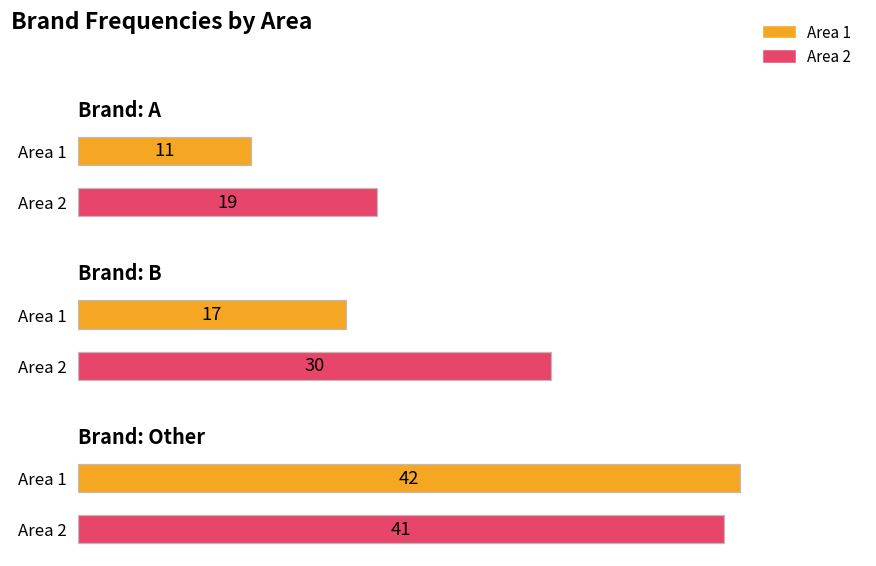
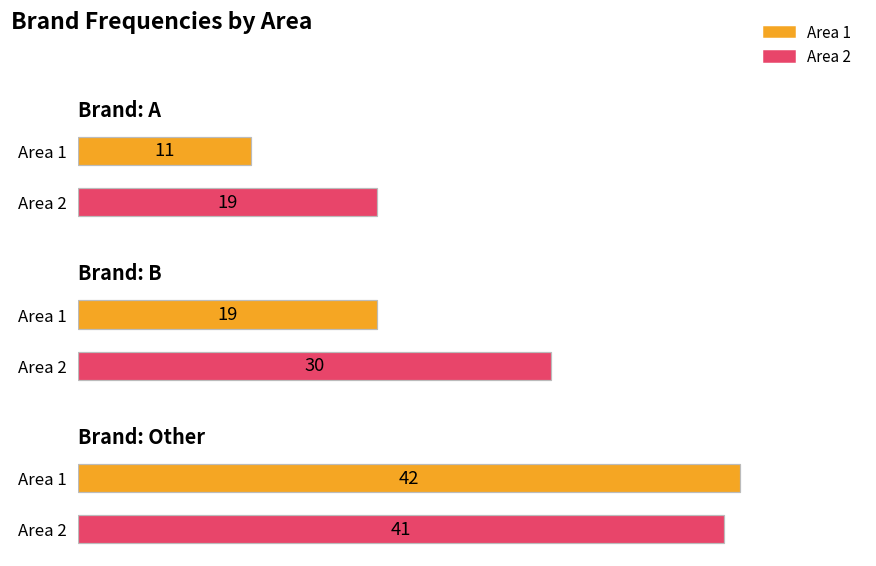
  {
    "Brand: A": {
      "Area 1": 11,
      "Area 2": 19
    },
    "Brand: B": {
-     "Area 1": 17,
+     "Area 1": 19,
      "Area 2": 30
    },
    "Brand: Other": {
      "Area 1": 42,
      "Area 2": 41
    }
  }
